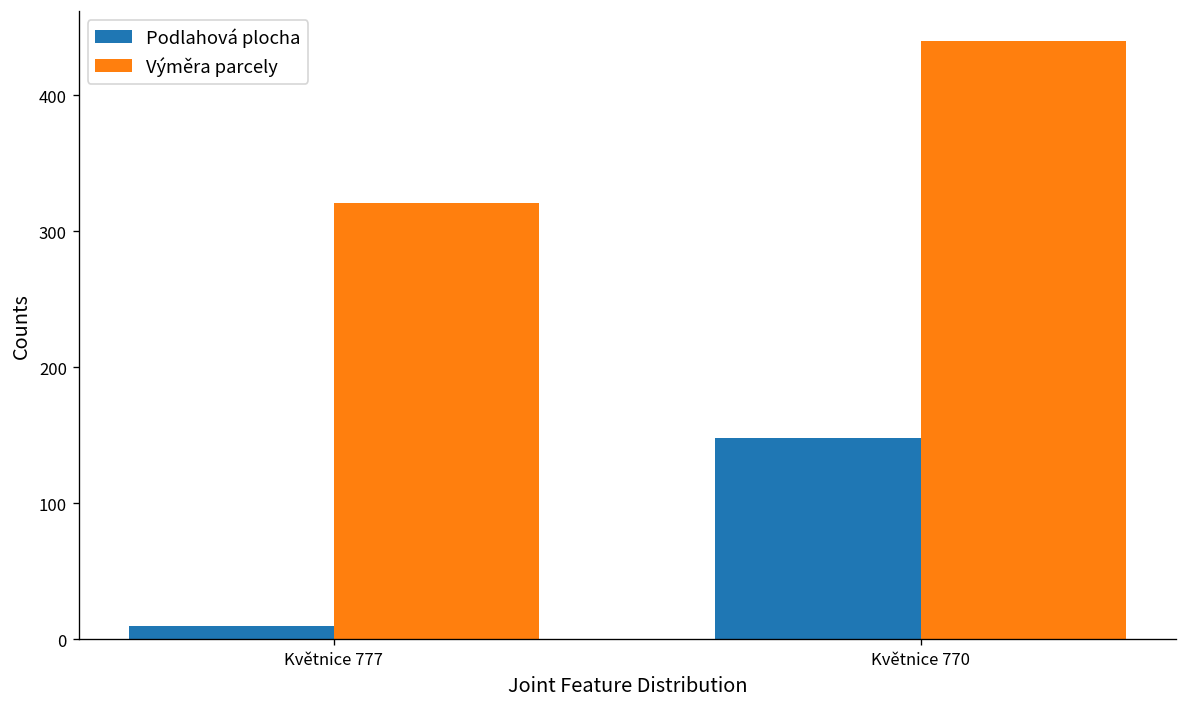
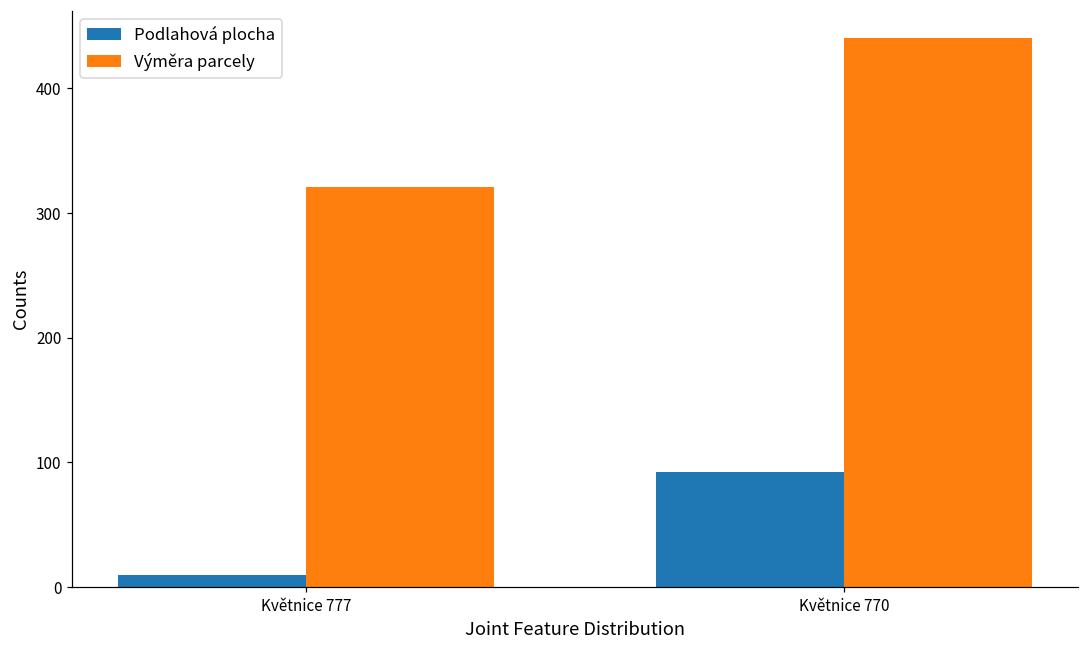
  {
    "Podlahová plocha": {
      "Květnice 777": 10,
-     "Květnice 770": 148
+     "Květnice 770": 92
    },
    "Výměra parcely": {
      "Květnice 777": 321,
      "Květnice 770": 440
    }
  }
